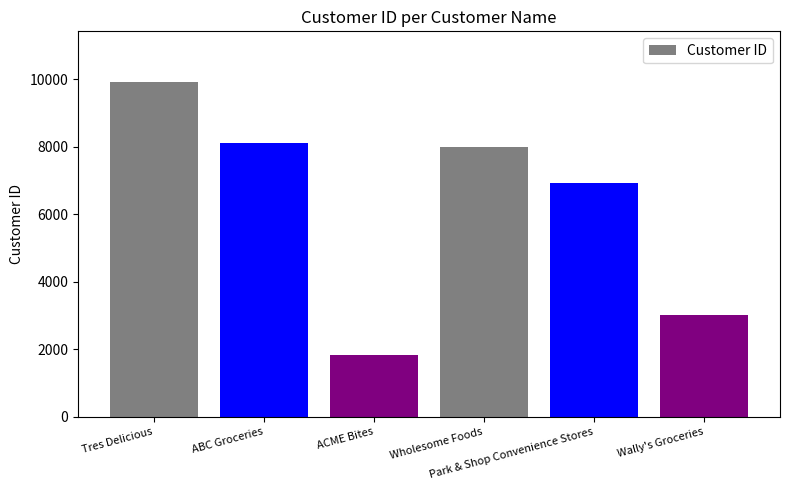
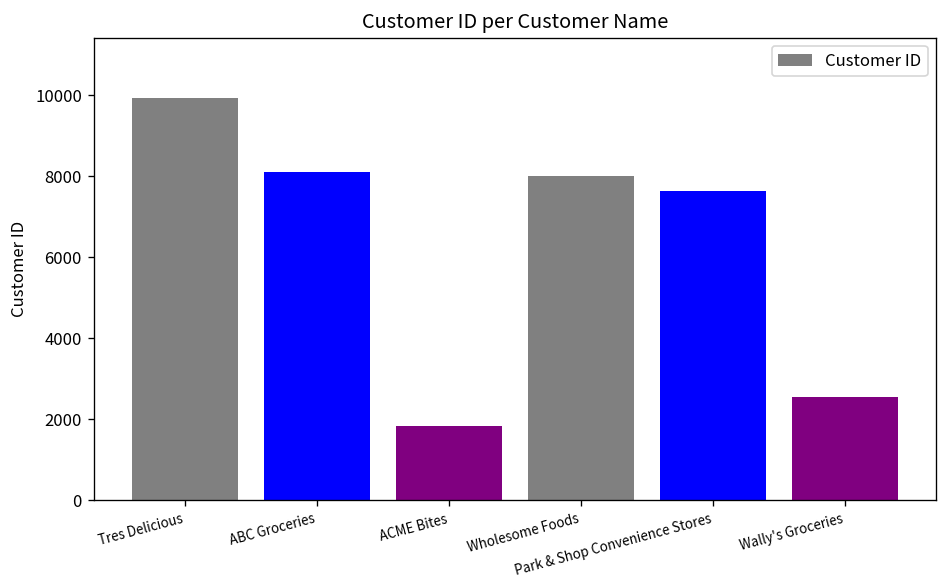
  {
    "Tres Delicious": 9900,
    "ABC Groceries": 8100,
    "ACME Bites": 1800,
    "Wholesome Foods": 8000,
-   "Park & Shop Convenience Stores": 6900,
-   "Wally's Groceries": 3000
+   "Park & Shop Convenience Stores": 7600,
+   "Wally's Groceries": 2500
  }
